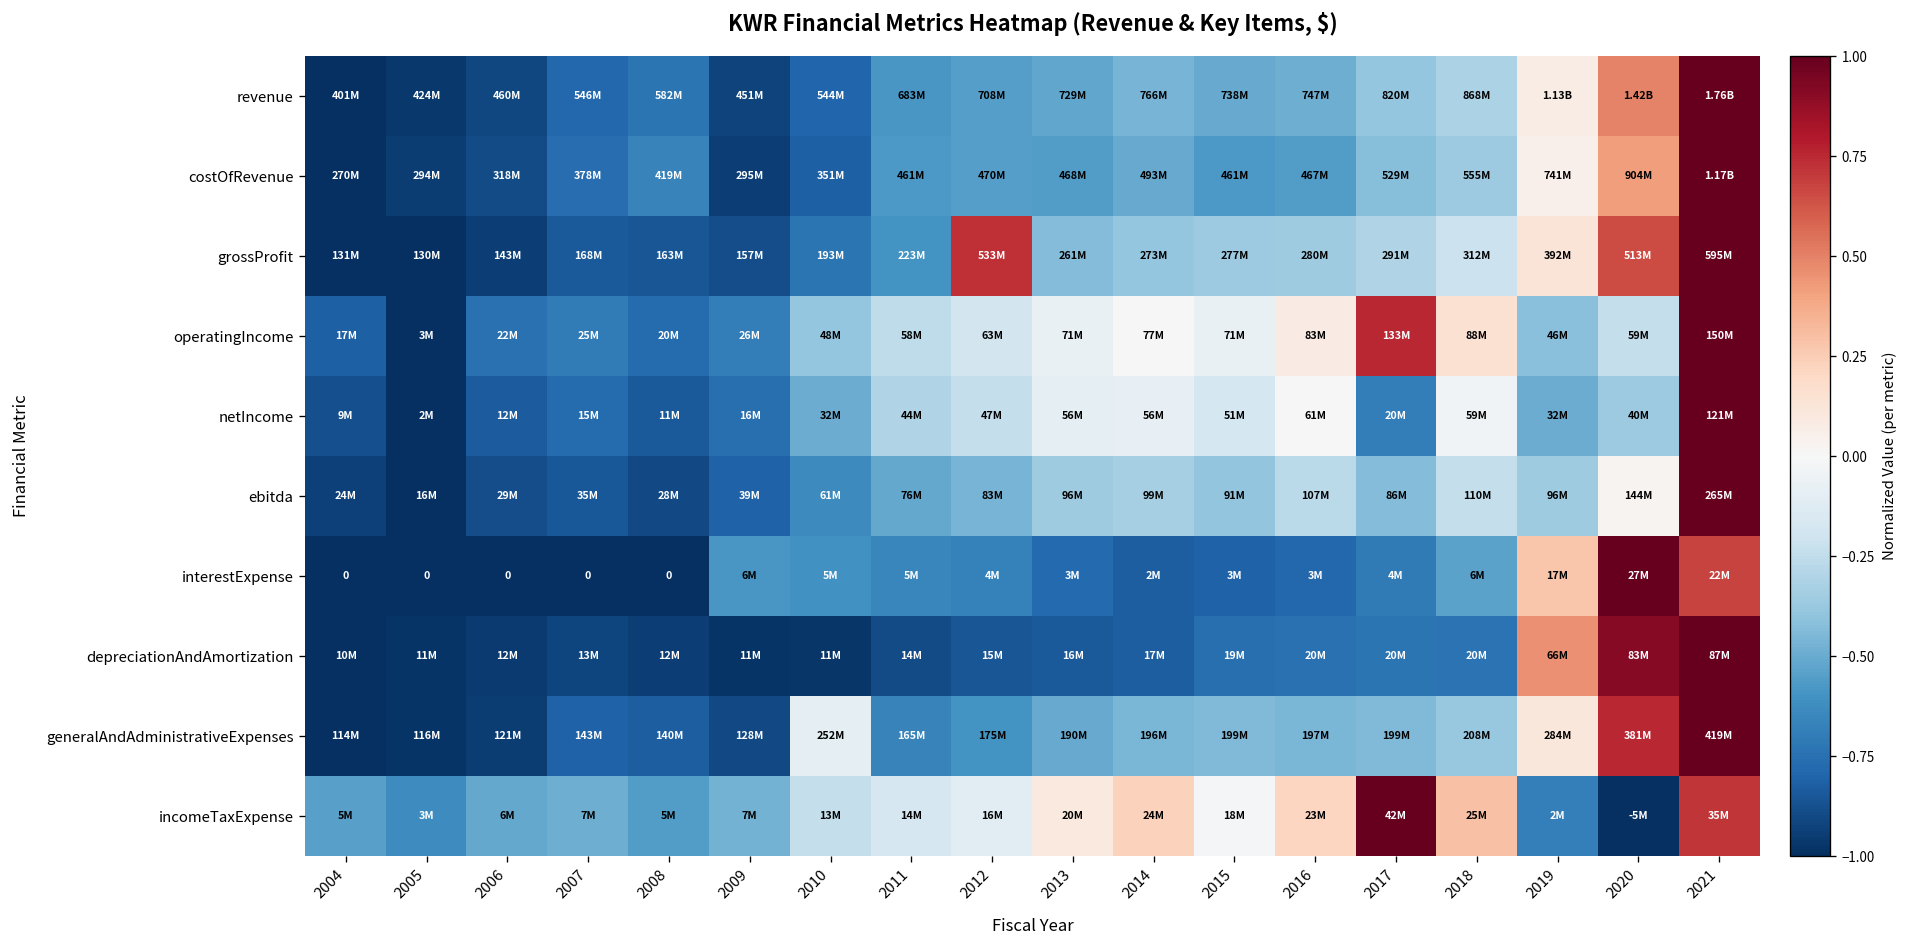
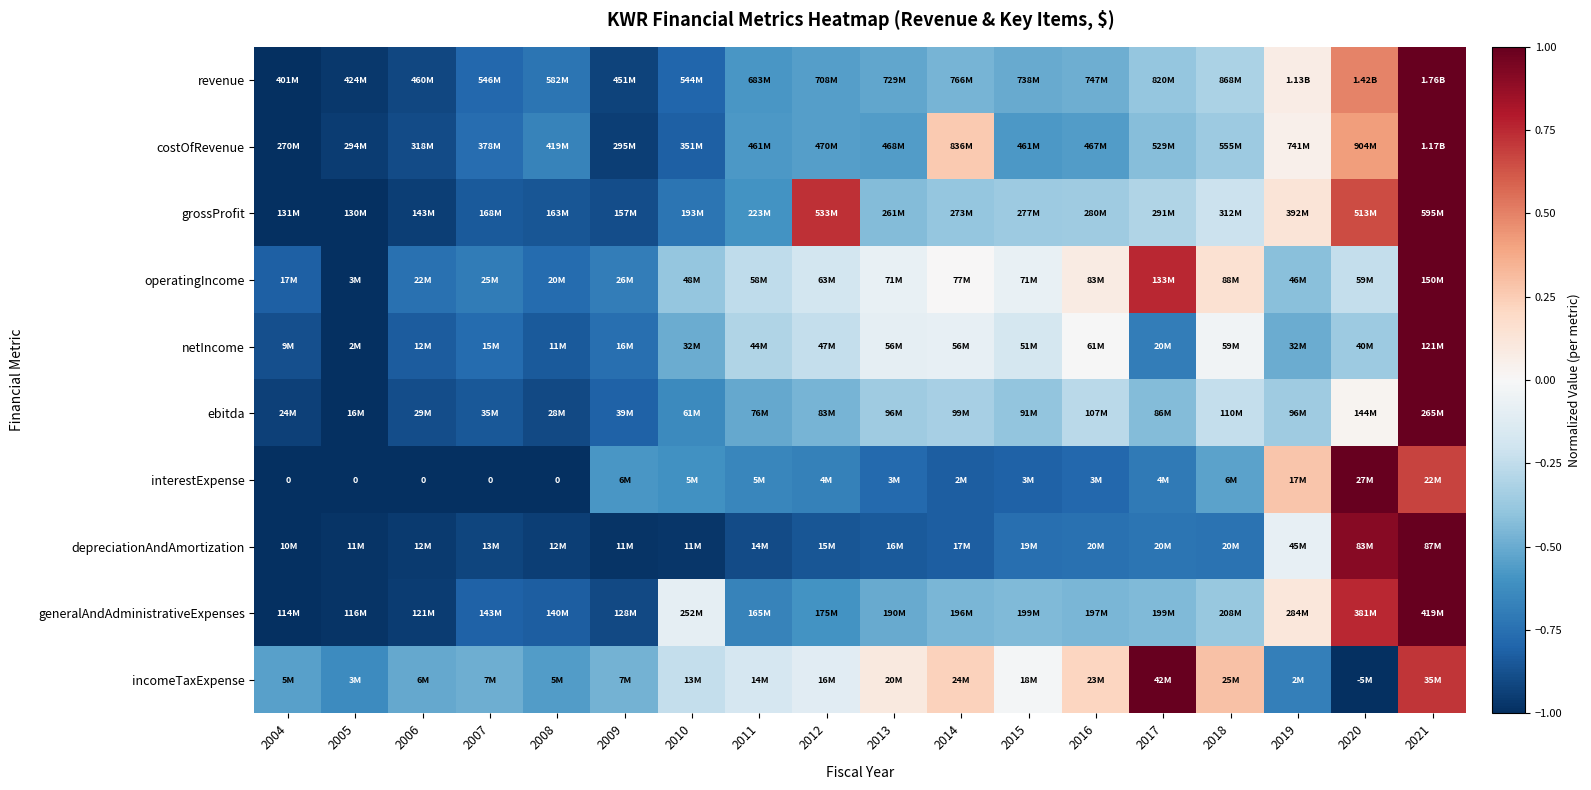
  {
    "revenue": {
      "2004": "401M",
      "2005": "424M",
      "2006": "460M",
      "2007": "546M",
      "2008": "582M",
      "2009": "451M",
      "2010": "544M",
      "2011": "683M",
      "2012": "708M",
      "2013": "729M",
      "2014": "766M",
      "2015": "738M",
      "2016": "747M",
      "2017": "820M",
      "2018": "868M",
      "2019": "1.13B",
      "2020": "1.42B",
      "2021": "1.76B"
    },
    "costOfRevenue": {
      "2004": "270M",
      "2005": "294M",
      "2006": "318M",
      "2007": "378M",
      "2008": "419M",
      "2009": "295M",
      "2010": "351M",
      "2011": "461M",
      "2012": "470M",
      "2013": "468M",
-     "2014": "493M",
+     "2014": "836M",
      "2015": "461M",
      "2016": "467M",
      "2017": "529M",
      "2018": "555M",
      "2019": "741M",
      "2020": "904M",
      "2021": "1.17B"
    },
    "grossProfit": {
      "2004": "131M",
      "2005": "130M",
      "2006": "143M",
      "2007": "168M",
      "2008": "163M",
      "2009": "157M",
      "2010": "193M",
      "2011": "223M",
      "2012": "533M",
      "2013": "261M",
      "2014": "273M",
      "2015": "277M",
      "2016": "280M",
      "2017": "291M",
      "2018": "312M",
      "2019": "392M",
      "2020": "513M",
      "2021": "595M"
    },
    "operatingIncome": {
      "2004": "17M",
      "2005": "3M",
      "2006": "22M",
      "2007": "25M",
      "2008": "20M",
      "2009": "26M",
      "2010": "48M",
      "2011": "58M",
      "2012": "63M",
      "2013": "71M",
      "2014": "77M",
      "2015": "71M",
      "2016": "83M",
      "2017": "133M",
      "2018": "88M",
      "2019": "46M",
      "2020": "59M",
      "2021": "150M"
    },
    "netIncome": {
      "2004": "9M",
      "2005": "2M",
      "2006": "12M",
      "2007": "15M",
      "2008": "11M",
      "2009": "16M",
      "2010": "32M",
      "2011": "44M",
      "2012": "47M",
      "2013": "56M",
      "2014": "56M",
      "2015": "51M",
      "2016": "61M",
      "2017": "20M",
      "2018": "59M",
      "2019": "32M",
      "2020": "40M",
      "2021": "121M"
    },
    "ebitda": {
      "2004": "24M",
      "2005": "16M",
      "2006": "29M",
      "2007": "35M",
      "2008": "28M",
      "2009": "39M",
      "2010": "61M",
      "2011": "76M",
      "2012": "83M",
      "2013": "96M",
      "2014": "99M",
      "2015": "91M",
      "2016": "107M",
      "2017": "86M",
      "2018": "110M",
      "2019": "96M",
      "2020": "144M",
      "2021": "265M"
    },
    "interestExpense": {
      "2004": "0",
      "2005": "0",
      "2006": "0",
      "2007": "0",
      "2008": "0",
      "2009": "6M",
      "2010": "5M",
      "2011": "5M",
      "2012": "4M",
      "2013": "3M",
      "2014": "2M",
      "2015": "3M",
      "2016": "3M",
      "2017": "4M",
      "2018": "6M",
      "2019": "17M",
      "2020": "27M",
      "2021": "22M"
    },
    "depreciationAndAmortization": {
      "2004": "10M",
      "2005": "11M",
      "2006": "12M",
      "2007": "13M",
      "2008": "12M",
      "2009": "11M",
      "2010": "11M",
      "2011": "14M",
      "2012": "15M",
      "2013": "16M",
      "2014": "17M",
      "2015": "19M",
      "2016": "20M",
      "2017": "20M",
      "2018": "20M",
-     "2019": "66M",
+     "2019": "45M",
      "2020": "83M",
      "2021": "87M"
    },
    "generalAndAdministrativeExpenses": {
      "2004": "114M",
      "2005": "116M",
      "2006": "121M",
      "2007": "143M",
      "2008": "140M",
      "2009": "128M",
      "2010": "252M",
      "2011": "165M",
      "2012": "175M",
      "2013": "190M",
      "2014": "196M",
      "2015": "199M",
      "2016": "197M",
      "2017": "199M",
      "2018": "208M",
      "2019": "284M",
      "2020": "381M",
      "2021": "419M"
    },
    "incomeTaxExpense": {
      "2004": "5M",
      "2005": "3M",
      "2006": "6M",
      "2007": "7M",
      "2008": "5M",
      "2009": "7M",
      "2010": "13M",
      "2011": "14M",
      "2012": "16M",
      "2013": "20M",
      "2014": "24M",
      "2015": "18M",
      "2016": "23M",
      "2017": "42M",
      "2018": "25M",
      "2019": "2M",
      "2020": "-5M",
      "2021": "35M"
    }
  }
